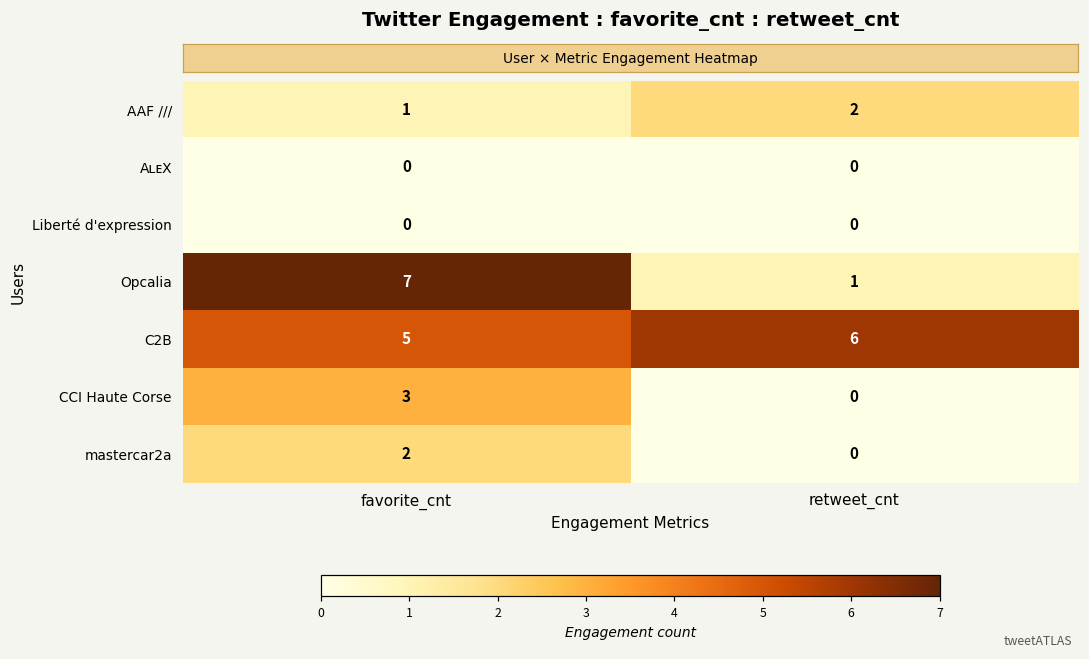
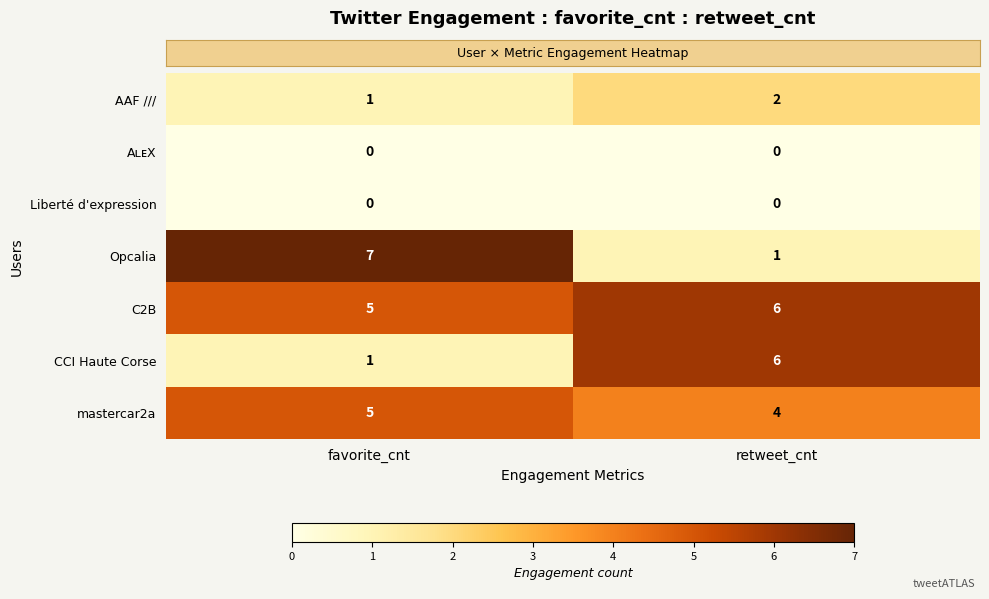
  {
    "AAF ///": {
      "favorite_cnt": 1,
      "retweet_cnt": 2
    },
    "AʟᴇX": {
      "favorite_cnt": 0,
      "retweet_cnt": 0
    },
    "Liberté d'expression": {
      "favorite_cnt": 0,
      "retweet_cnt": 0
    },
    "Opcalia": {
      "favorite_cnt": 7,
      "retweet_cnt": 1
    },
    "C2B": {
      "favorite_cnt": 5,
      "retweet_cnt": 6
    },
    "CCI Haute Corse": {
-     "favorite_cnt": 3,
-     "retweet_cnt": 0
+     "favorite_cnt": 1,
+     "retweet_cnt": 6
    },
    "mastercar2a": {
-     "favorite_cnt": 2,
-     "retweet_cnt": 0
+     "favorite_cnt": 5,
+     "retweet_cnt": 4
    }
  }
